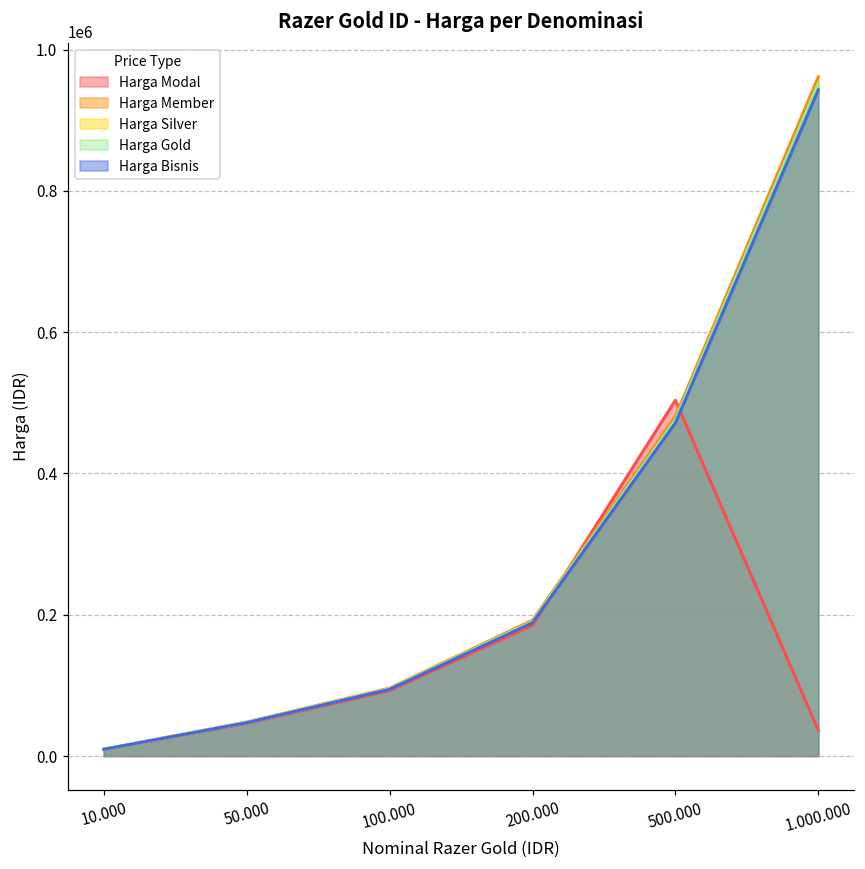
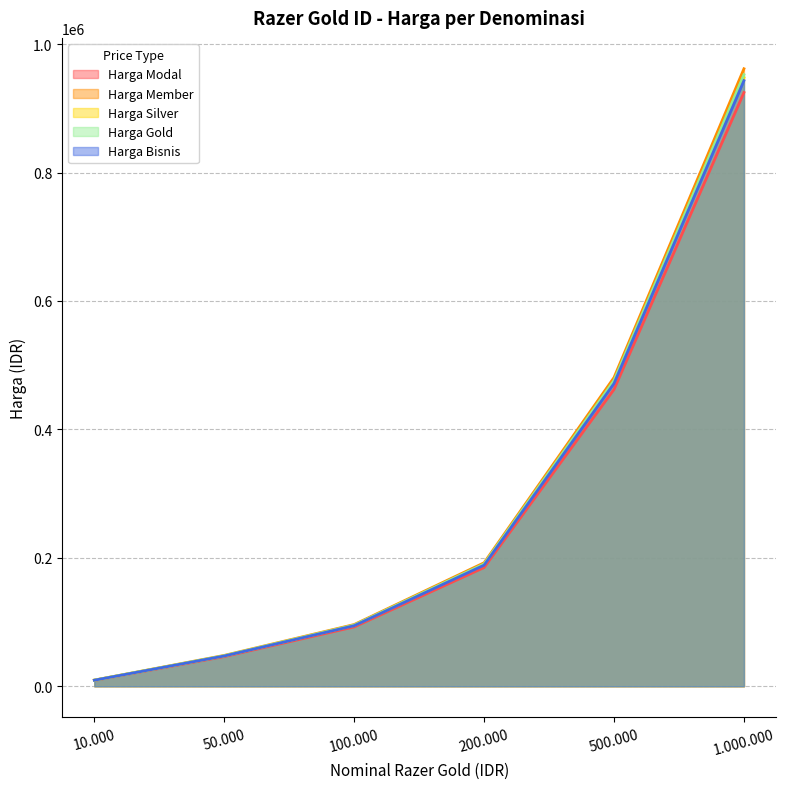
  {
    "Harga Modal": {
-     "500.000": 500000,
-     "1.000.000": 40000
+     "500.000": 460000,
+     "1.000.000": 920000
    },
    "Harga Gold": {
      "1.000.000": 950000
    },
    "Harga Bisnis": {
      "1.000.000": 940000
    }
  }
